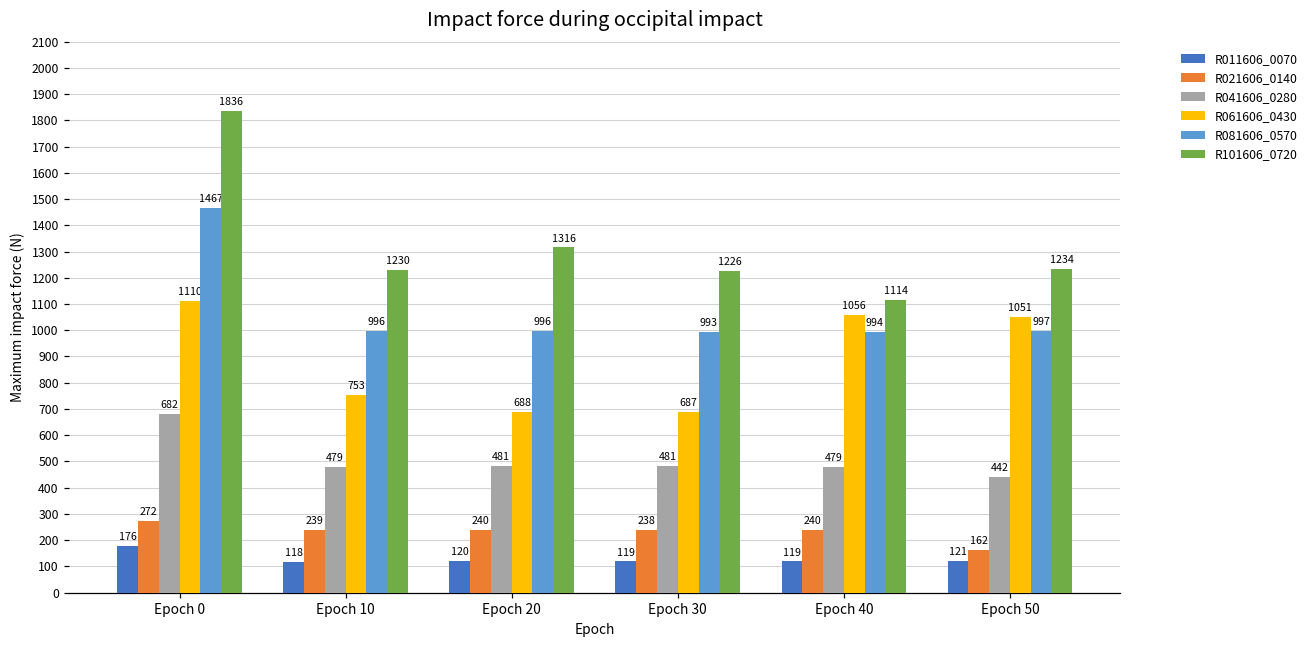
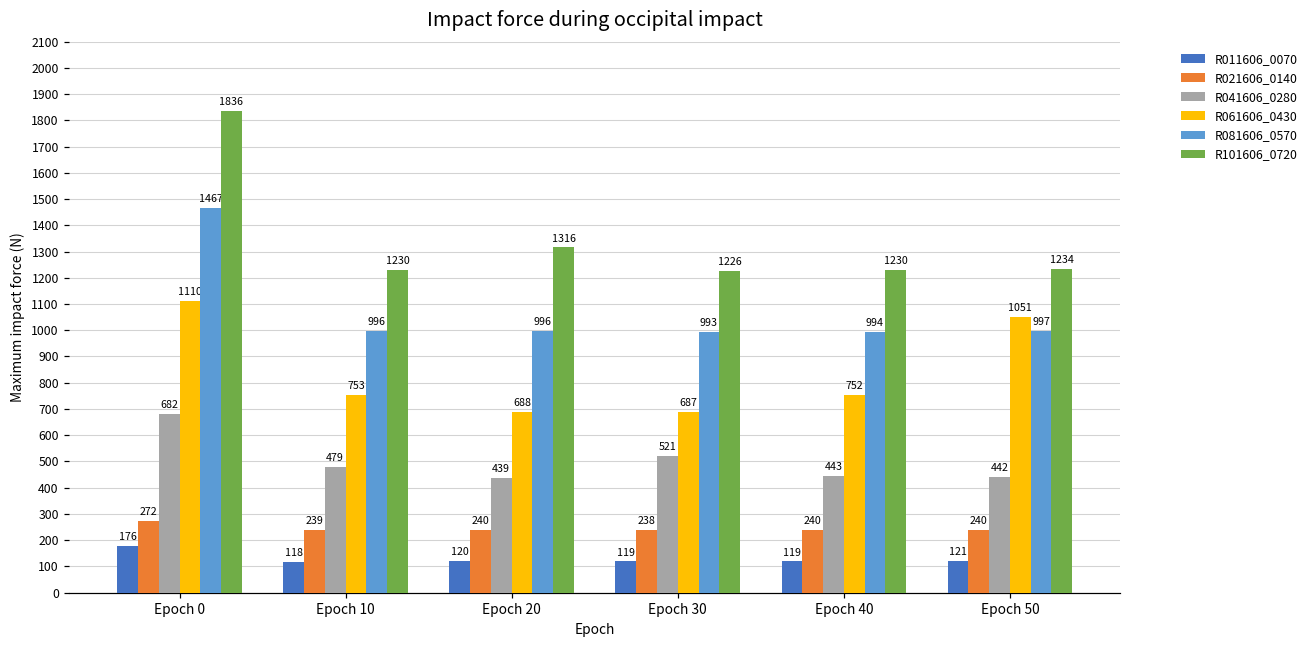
  {
    "R021606_0140": {
      "Epoch 0": 272,
      "Epoch 10": 239,
      "Epoch 20": 240,
      "Epoch 30": 238,
      "Epoch 40": 240,
-     "Epoch 50": 162
+     "Epoch 50": 240
    },
    "R041606_0280": {
      "Epoch 0": 682,
      "Epoch 10": 479,
-     "Epoch 20": 481,
-     "Epoch 30": 481,
-     "Epoch 40": 479,
+     "Epoch 20": 439,
+     "Epoch 30": 521,
+     "Epoch 40": 443,
      "Epoch 50": 442
    },
    "R061606_0430": {
      "Epoch 0": 1110,
      "Epoch 10": 753,
      "Epoch 20": 688,
      "Epoch 30": 687,
-     "Epoch 40": 1056,
+     "Epoch 40": 752,
      "Epoch 50": 1051
    },
    "R101606_0720": {
      "Epoch 0": 1836,
      "Epoch 10": 1230,
      "Epoch 20": 1316,
      "Epoch 30": 1226,
-     "Epoch 40": 1114,
+     "Epoch 40": 1230,
      "Epoch 50": 1234
    }
  }
